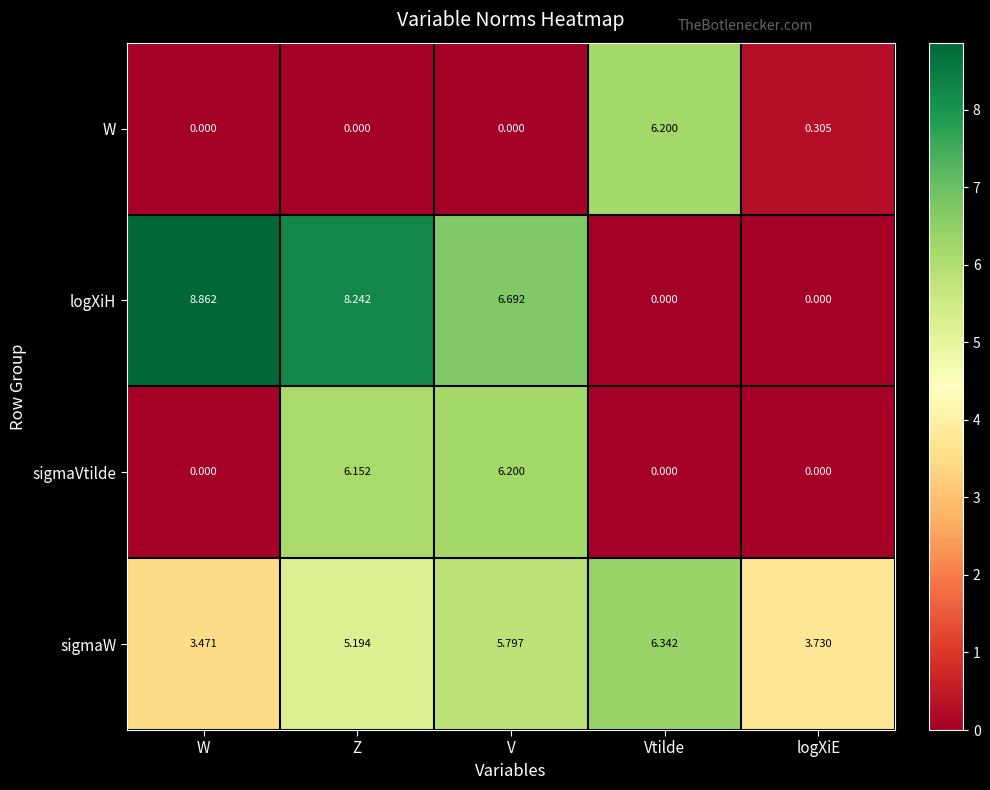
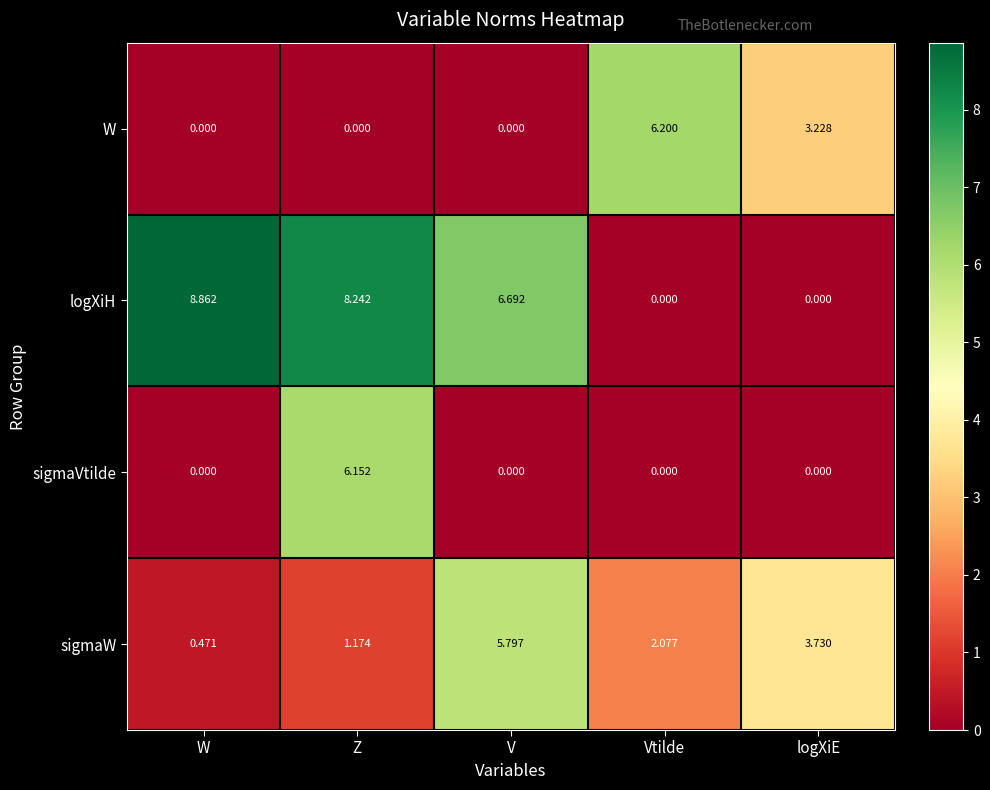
  {
    "W": {
      "W": 0.000,
      "Z": 0.000,
      "V": 0.000,
      "Vtilde": 6.200,
-     "logXiE": 0.305
+     "logXiE": 3.228
    },
    "logXiH": {
      "W": 8.862,
      "Z": 8.242,
      "V": 6.692,
      "Vtilde": 0.000,
      "logXiE": 0.000
    },
    "sigmaVtilde": {
      "W": 0.000,
      "Z": 6.152,
-     "V": 6.200,
+     "V": 0.000,
      "Vtilde": 0.000,
      "logXiE": 0.000
    },
    "sigmaW": {
-     "W": 3.471,
-     "Z": 5.194,
+     "W": 0.471,
+     "Z": 1.174,
      "V": 5.797,
-     "Vtilde": 6.342,
+     "Vtilde": 2.077,
      "logXiE": 3.730
    }
  }
